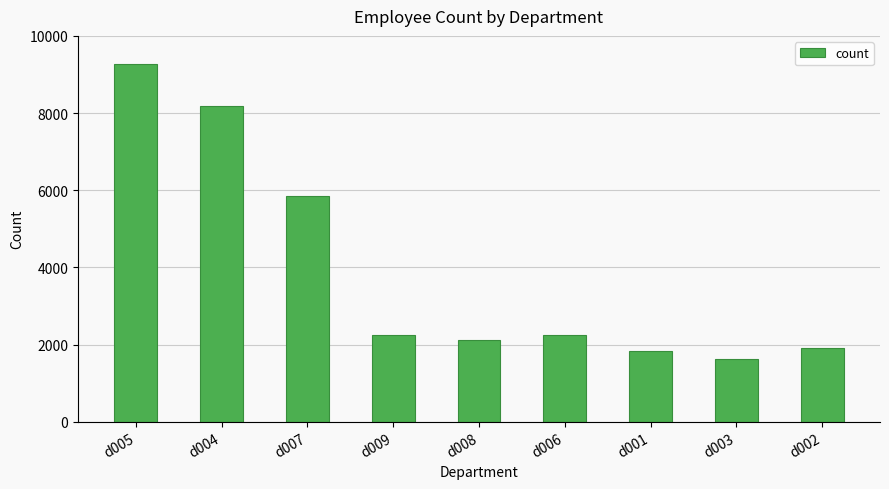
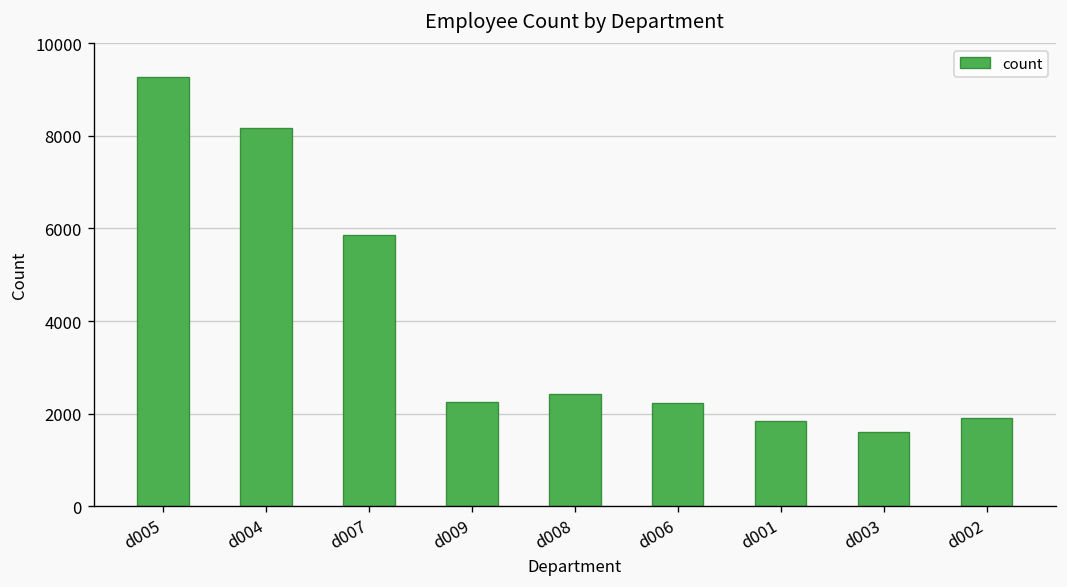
  {
    "d005": 9300,
    "d004": 8200,
    "d007": 5900,
    "d009": 2200,
-   "d008": 2100,
+   "d008": 2400,
    "d006": 2200,
    "d001": 1800,
    "d003": 1600,
    "d002": 1900
  }
